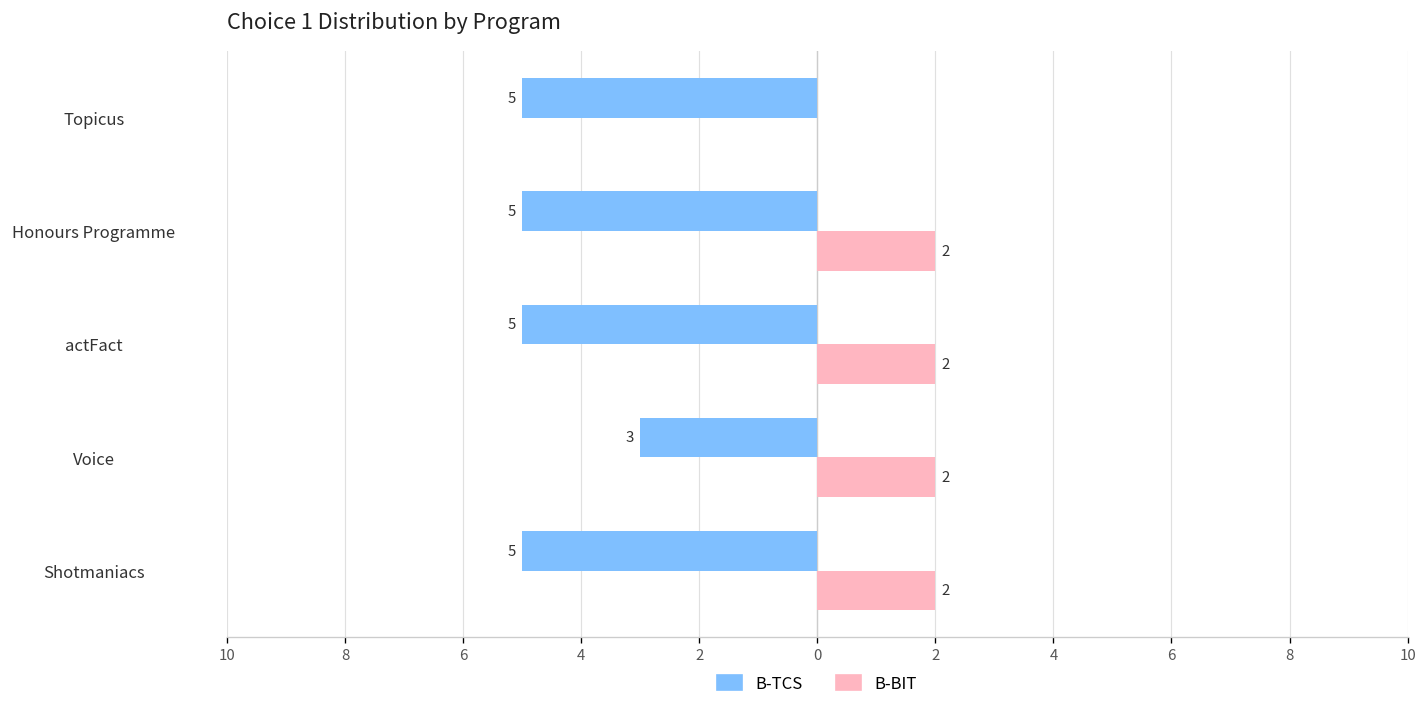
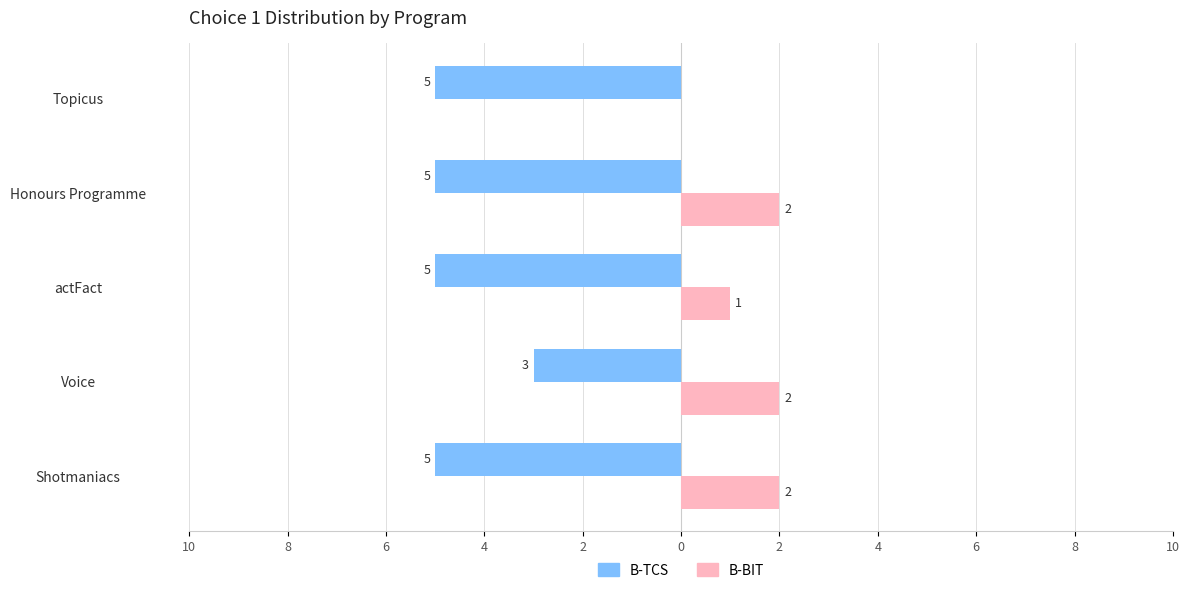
  {
    "B-BIT": {
      "Honours Programme": 2,
-     "actFact": 2,
+     "actFact": 1,
      "Voice": 2,
      "Shotmaniacs": 2
    }
  }
